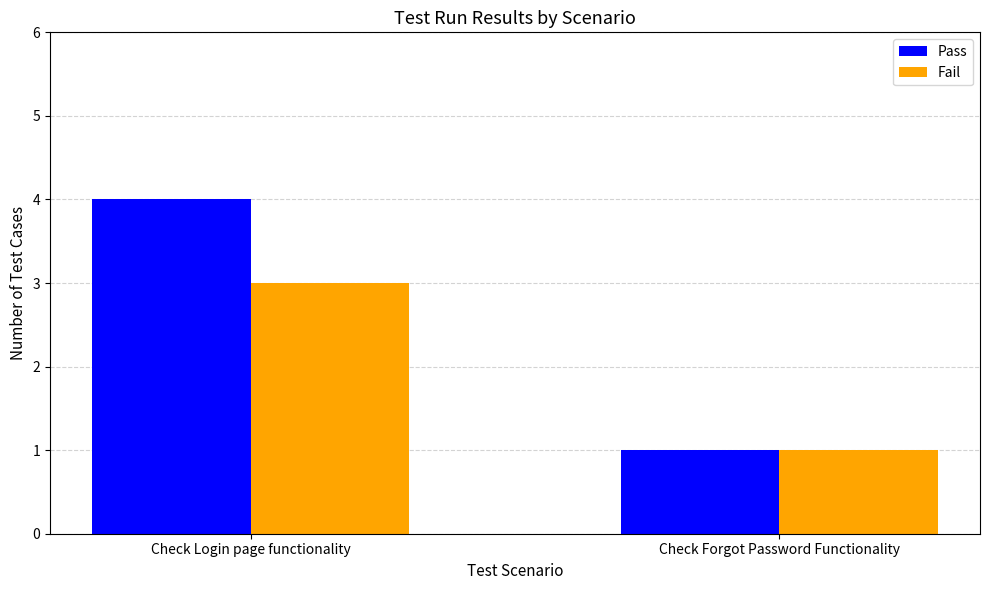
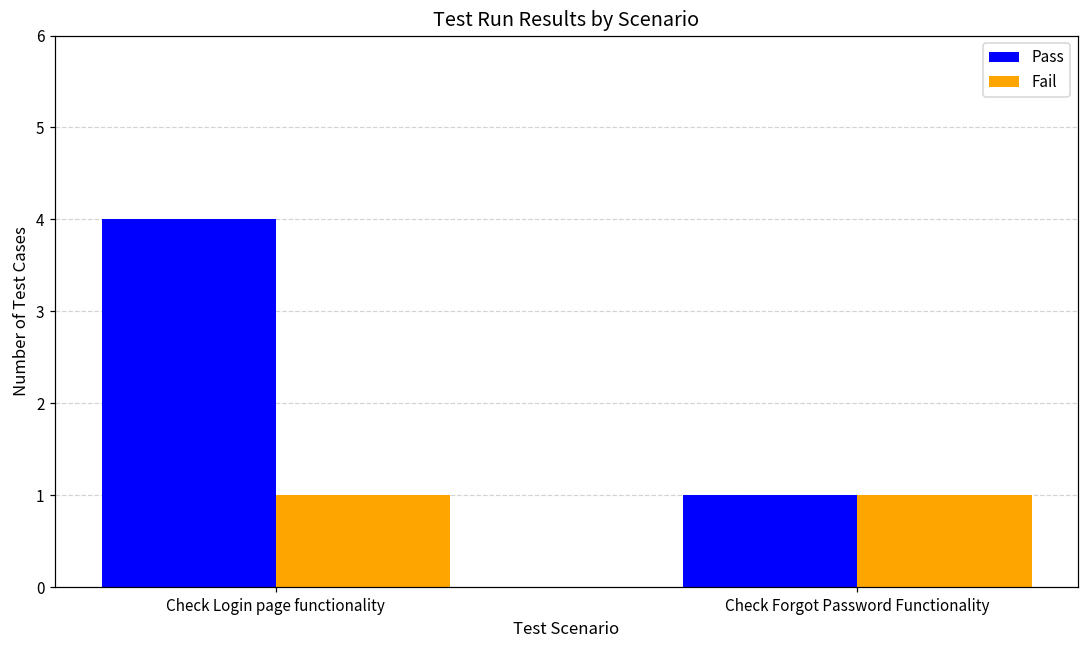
  {
    "Pass": {
      "Check Login page functionality": 4,
      "Check Forgot Password Functionality": 1
    },
    "Fail": {
-     "Check Login page functionality": 3,
+     "Check Login page functionality": 1,
      "Check Forgot Password Functionality": 1
    }
  }
